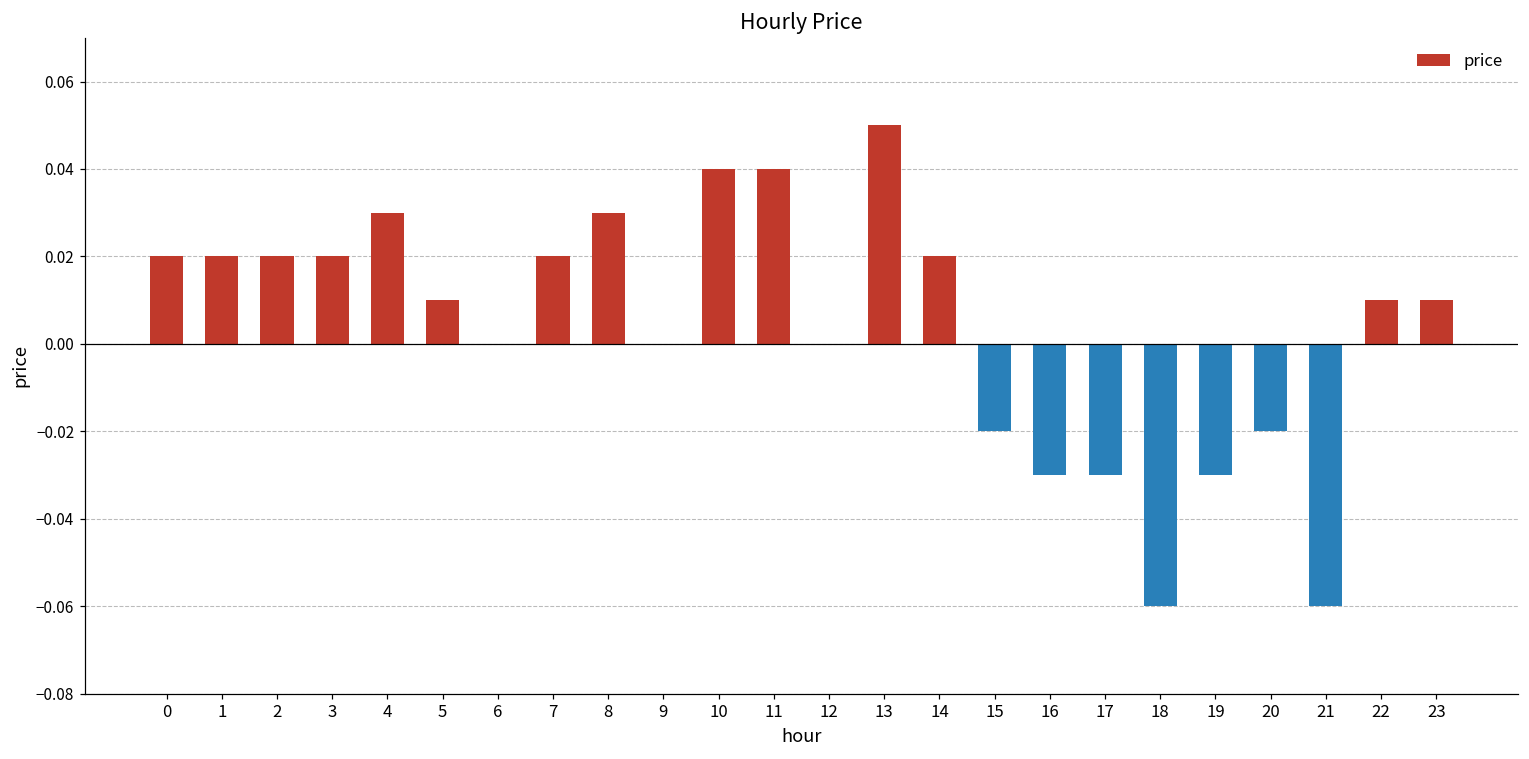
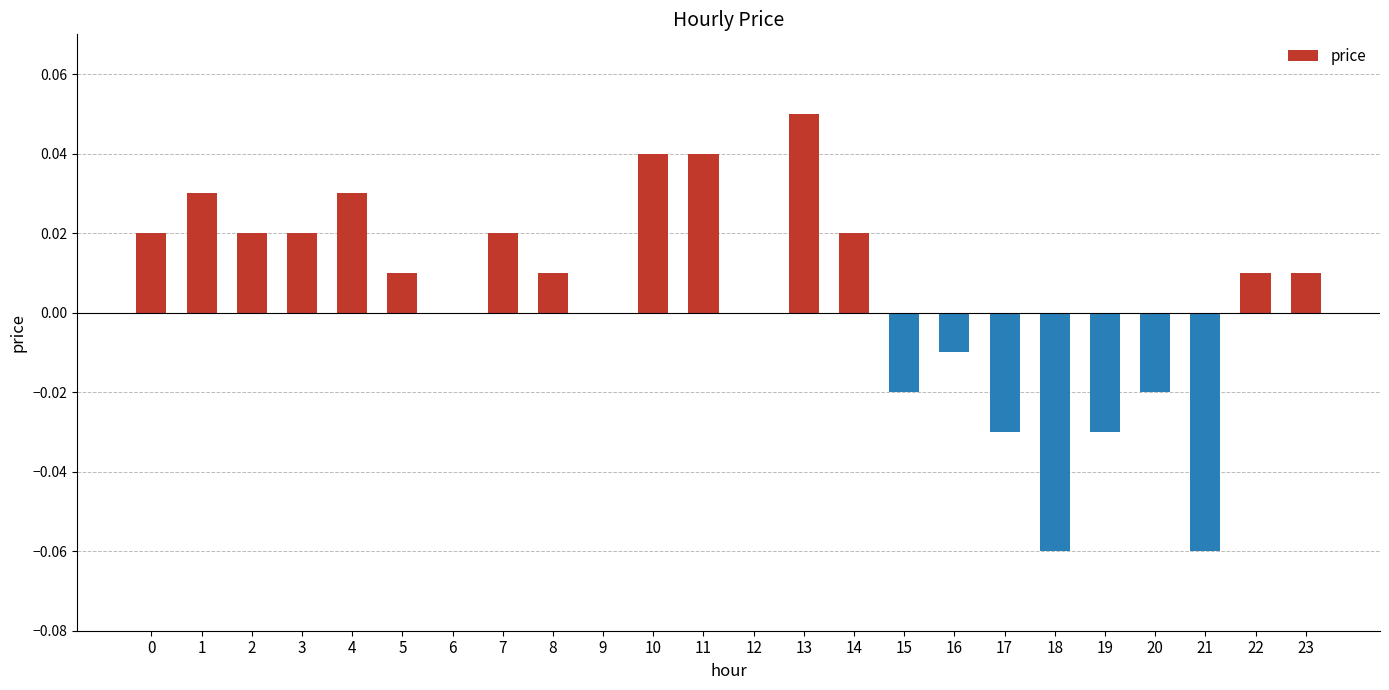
  {
    "0": 0.02,
-   "1": 0.02,
+   "1": 0.03,
    "2": 0.02,
    "3": 0.02,
    "4": 0.03,
    "5": 0.01,
    "6": 0.00,
    "7": 0.02,
-   "8": 0.03,
+   "8": 0.01,
    "9": 0.00,
    "10": 0.04,
    "11": 0.04,
    "12": 0.00,
    "13": 0.05,
    "14": 0.02,
    "15": -0.02,
-   "16": -0.03,
+   "16": -0.01,
    "17": -0.03,
    "18": -0.06,
    "19": -0.03,
    "20": -0.02,
    "21": -0.06,
    "22": 0.01,
    "23": 0.01
  }
